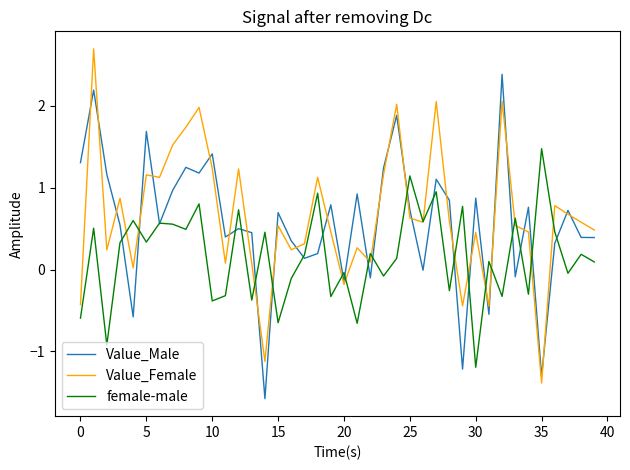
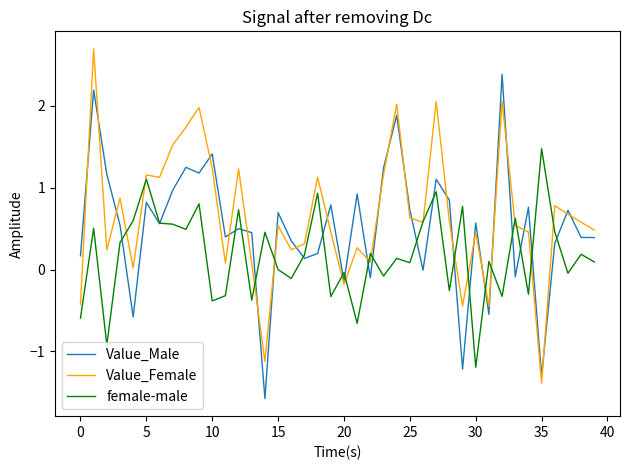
  {
    "Value_Male": {
-     "0": 1.3,
-     "5": 1.7,
+     "0": 0.2,
+     "5": 0.8,
      "10": 1.4,
      "15": 0.7,
      "20": -0.1,
      "25": 0.7,
-     "30": 0.9,
+     "30": 0.6,
      "35": -1.3
    },
    "Value_Female": {
      "0": -0.4,
      "5": 1.2,
      "10": 1.2,
      "15": 0.5,
      "20": -0.2,
      "25": 0.6,
      "30": 0.5,
      "35": -1.4
    },
    "female-male": {
      "0": -0.6,
-     "5": 0.3,
+     "5": 1.1,
      "10": -0.4,
-     "15": -0.6,
+     "15": 0.0,
      "20": 0.0,
-     "25": 1.1,
+     "25": 0.1,
      "30": -1.2,
      "35": 1.5
    }
  }
